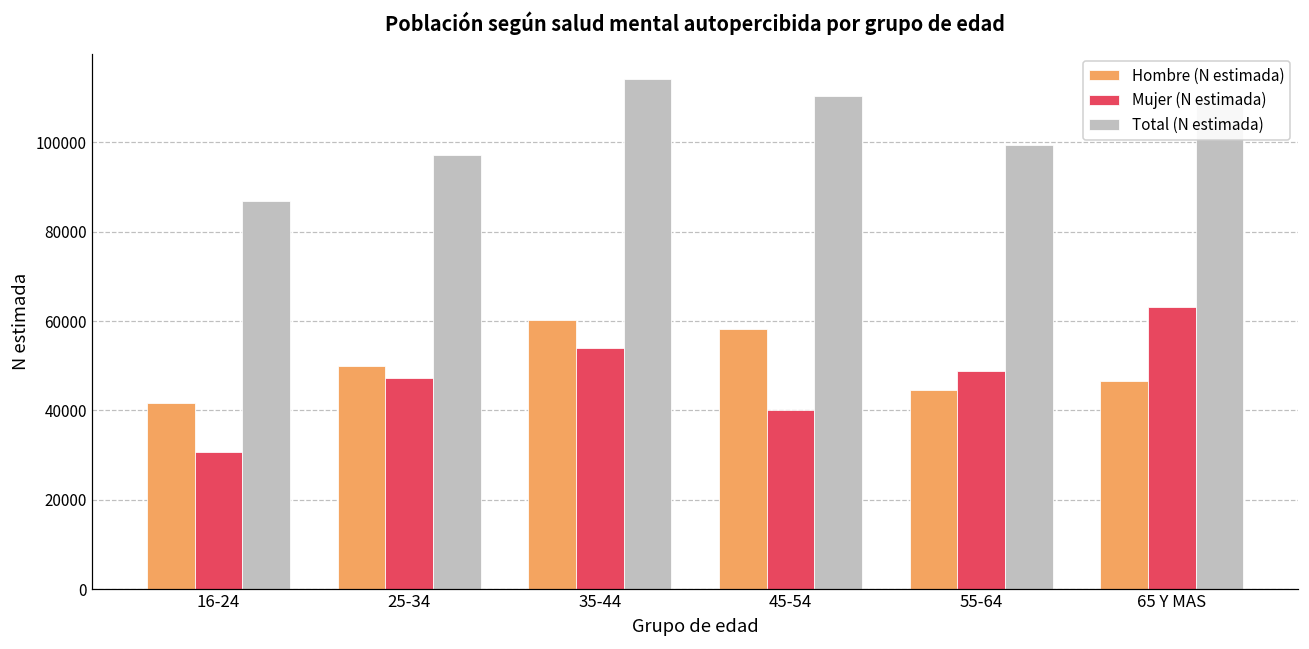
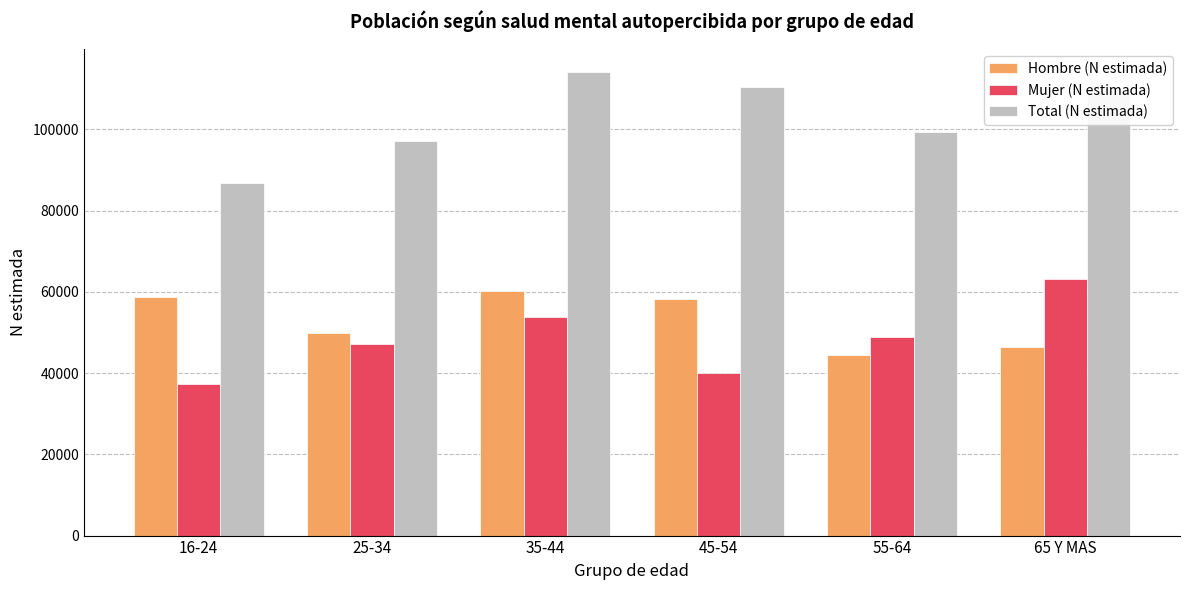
  {
    "Hombre (N estimada)": {
-     "16-24": 42000,
+     "16-24": 59000,
      "25-34": 50000,
      "35-44": 60000,
      "45-54": 58000,
      "55-64": 44000,
      "65 Y MAS": 46000
    },
    "Mujer (N estimada)": {
-     "16-24": 31000,
+     "16-24": 37000,
      "25-34": 47000,
      "35-44": 54000,
      "45-54": 40000,
      "55-64": 49000,
      "65 Y MAS": 63000
    },
    "Total (N estimada)": {
      "16-24": 87000,
      "25-34": 97000,
      "35-44": 114000,
      "45-54": 110000,
      "55-64": 99000
    }
  }
